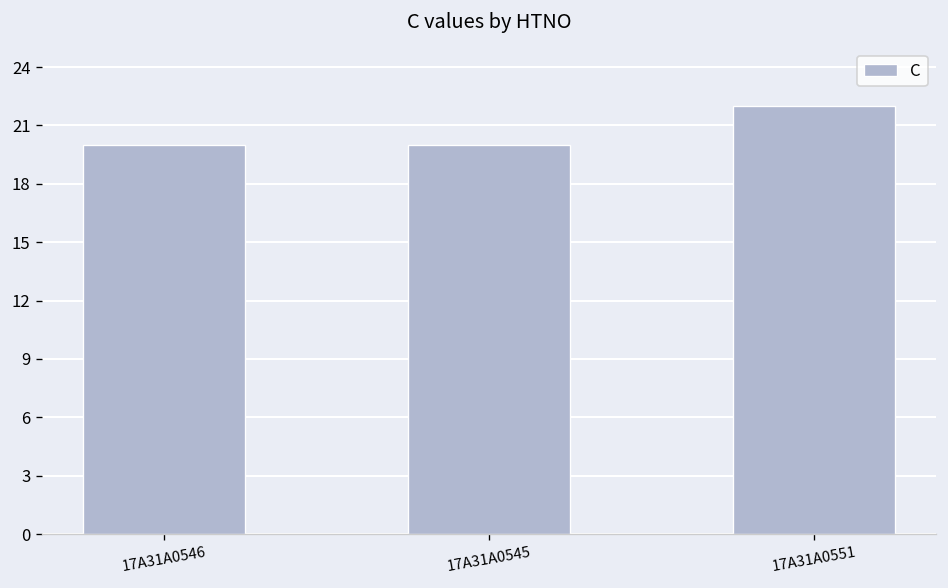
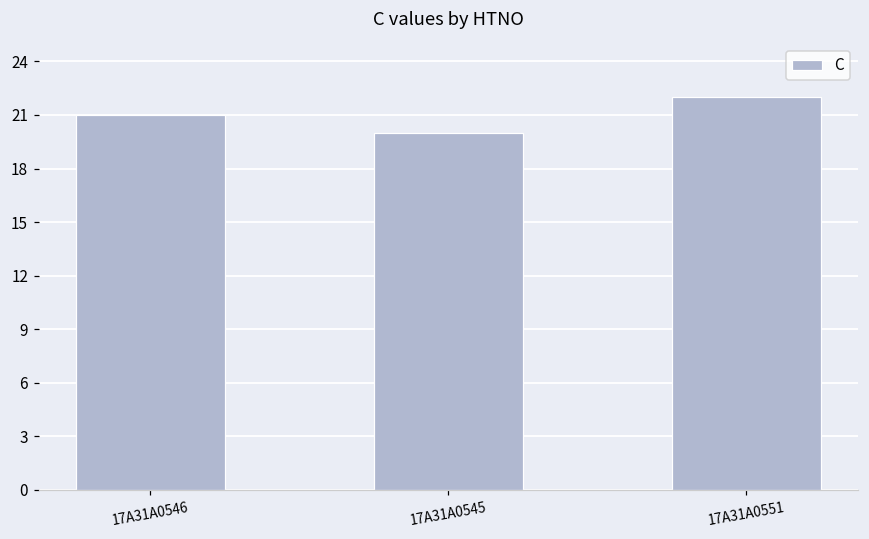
  {
-   "17A31A0546": 20,
+   "17A31A0546": 21,
    "17A31A0545": 20,
    "17A31A0551": 22
  }
